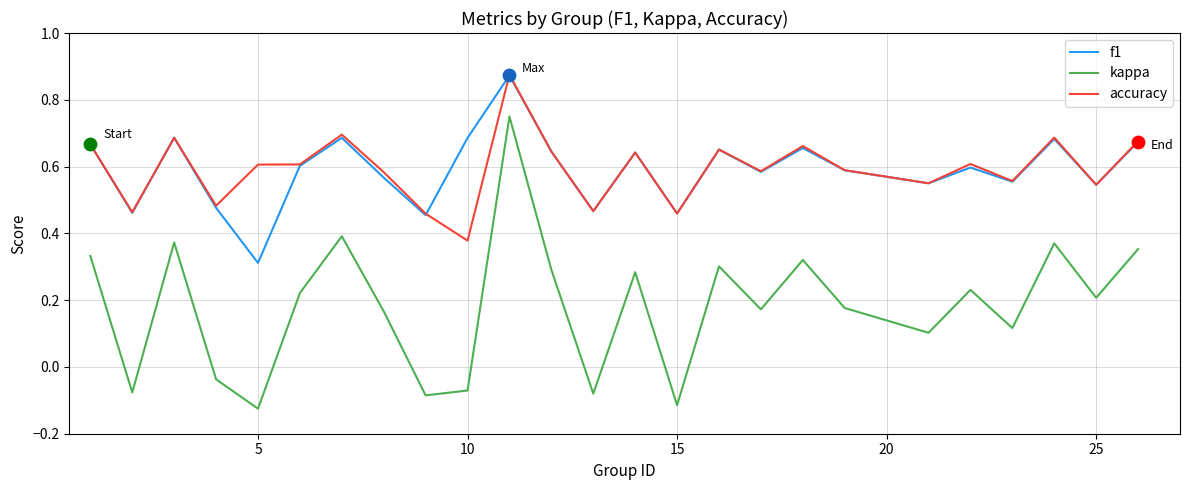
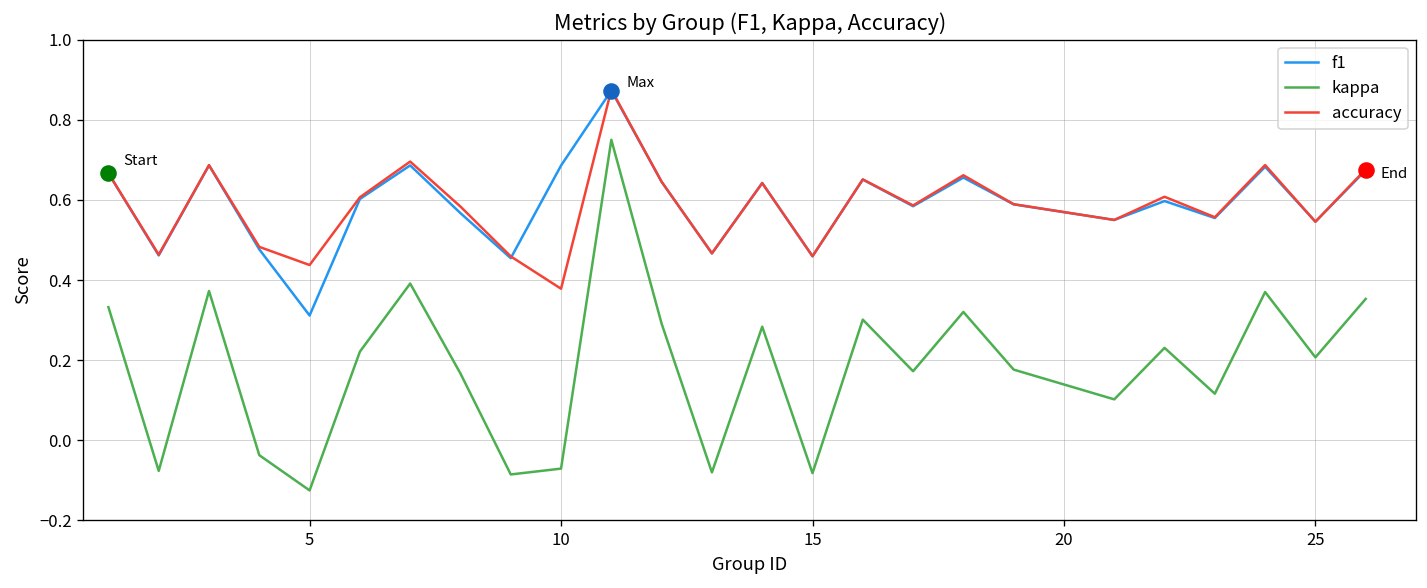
  {
    "f1": {
      "5": 0.31,
      "10": 0.69
    },
    "kappa": {
      "5": -0.13,
      "10": -0.07,
-     "15": -0.11,
+     "15": -0.08,
      "25": 0.21
    },
    "accuracy": {
-     "5": 0.61,
+     "5": 0.44,
      "10": 0.38
    }
  }
